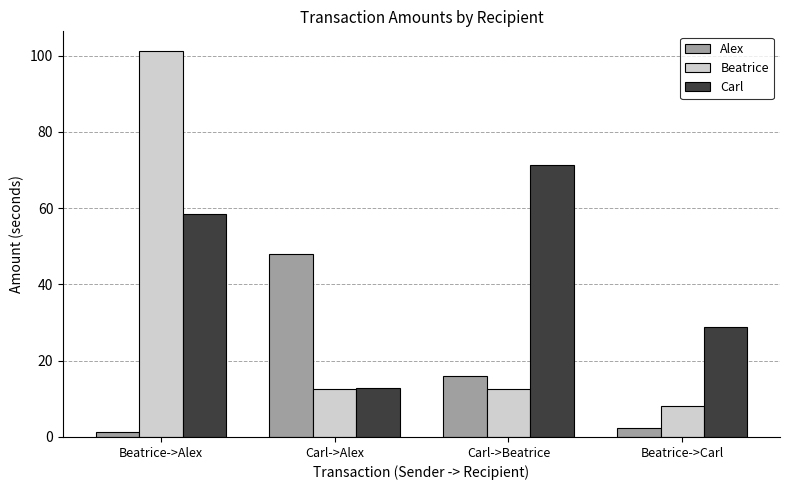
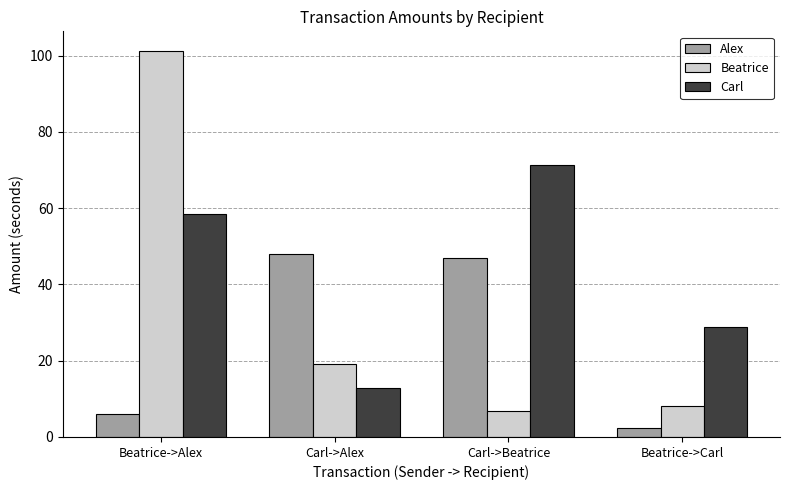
  {
    "Alex": {
-     "Beatrice->Alex": 1,
+     "Beatrice->Alex": 6,
      "Carl->Alex": 48,
-     "Carl->Beatrice": 16,
+     "Carl->Beatrice": 47,
      "Beatrice->Carl": 2
    },
    "Beatrice": {
      "Beatrice->Alex": 101,
-     "Carl->Alex": 13,
-     "Carl->Beatrice": 13,
+     "Carl->Alex": 19,
+     "Carl->Beatrice": 7,
      "Beatrice->Carl": 8
    },
    "Carl": {
      "Beatrice->Alex": 59,
      "Carl->Alex": 13,
      "Carl->Beatrice": 71,
      "Beatrice->Carl": 29
    }
  }
